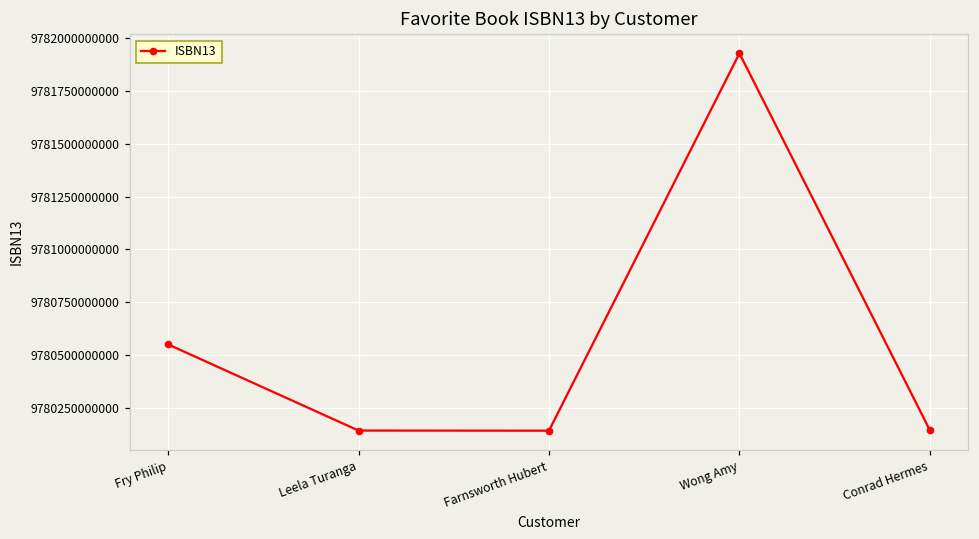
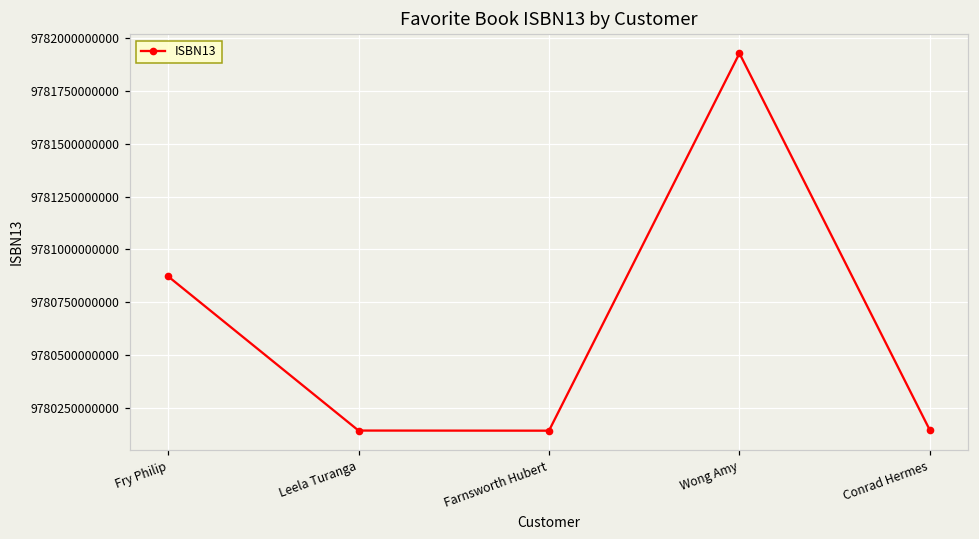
  {
-   "Fry Philip": 9780550000000,
+   "Fry Philip": 9780870000000,
    "Leela Turanga": 9780140000000,
    "Farnsworth Hubert": 9780140000000,
    "Wong Amy": 9781930000000,
    "Conrad Hermes": 9780140000000
  }
